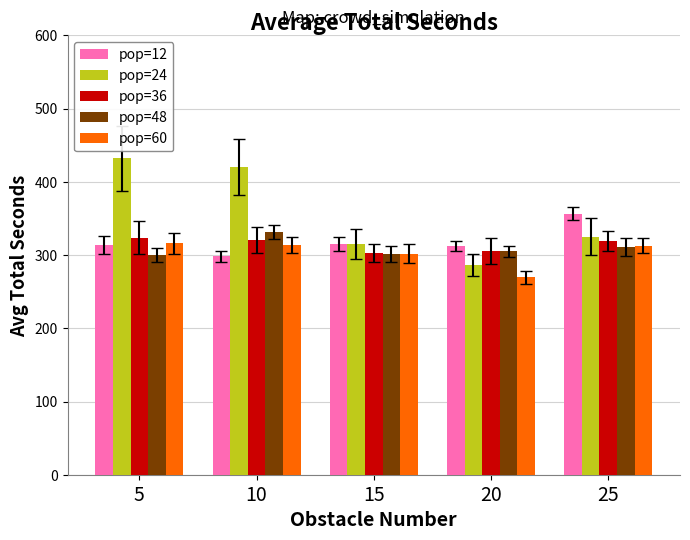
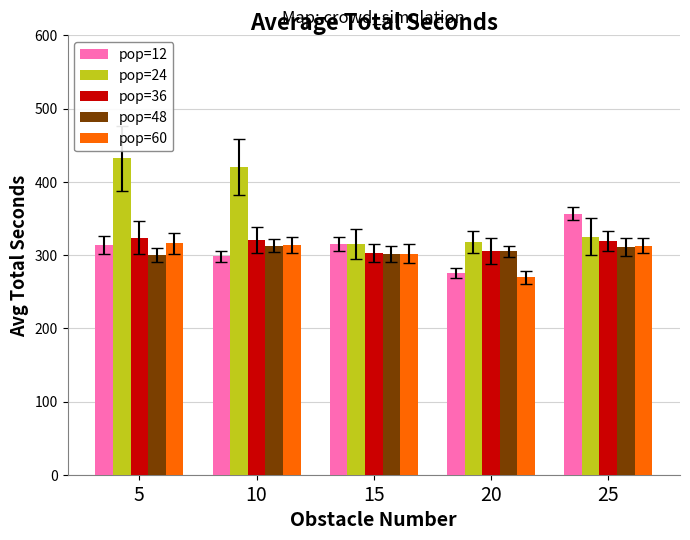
  {
    "pop=12": {
      "5": 310,
      "10": 300,
      "15": 320,
-     "20": 310,
+     "20": 280,
      "25": 360
    },
    "pop=24": {
      "5": 430,
      "10": 420,
      "15": 320,
-     "20": 290,
+     "20": 320,
      "25": 330
    },
    "pop=36": {
      "5": 320,
      "10": 320,
      "15": 300,
      "20": 310,
      "25": 320
    },
    "pop=48": {
      "5": 300,
-     "10": 330,
+     "10": 310,
      "15": 300,
      "20": 310,
      "25": 310
    },
    "pop=60": {
      "5": 320,
      "10": 310,
      "15": 300,
      "20": 270,
      "25": 310
    }
  }
